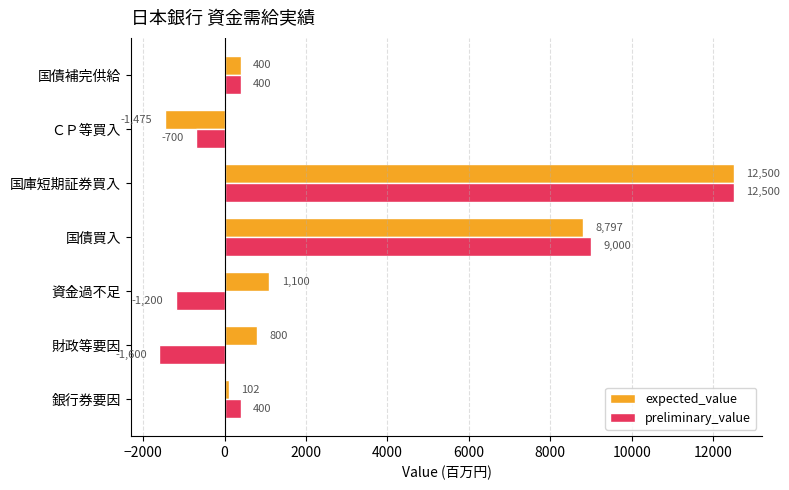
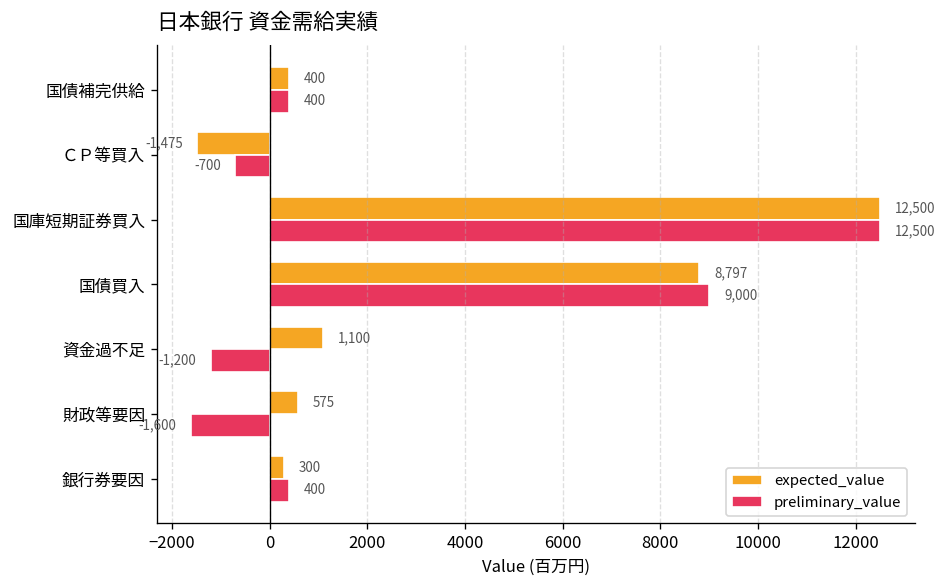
  {
    "expected_value": {
      "国債補完供給": "400",
      "ＣＰ等買入": "-1,475",
      "国庫短期証券買入": "12,500",
      "国債買入": "8,797",
      "資金過不足": "1,100",
-     "財政等要因": "800",
-     "銀行券要因": "102"
+     "財政等要因": "575",
+     "銀行券要因": "300"
    },
    "preliminary_value": {
      "国債補完供給": "400",
      "ＣＰ等買入": "-700",
      "国庫短期証券買入": "12,500",
      "国債買入": "9,000",
      "資金過不足": "-1,200",
      "財政等要因": "-1,600",
      "銀行券要因": "400"
    }
  }
